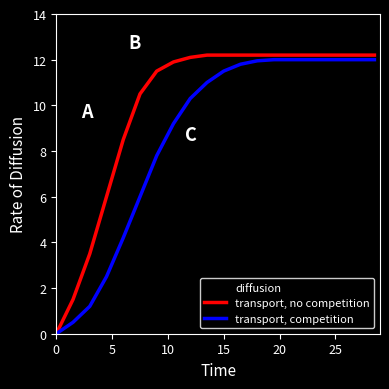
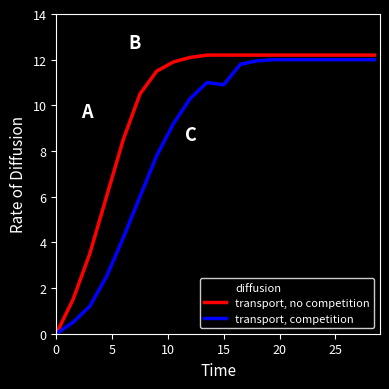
  {
    "diffusion": {
      "15": 8.3
    },
    "transport, no competition": {
      "15": 12.2
    },
    "transport, competition": {
-     "15": 11.5
+     "15": 10.9
    }
  }
